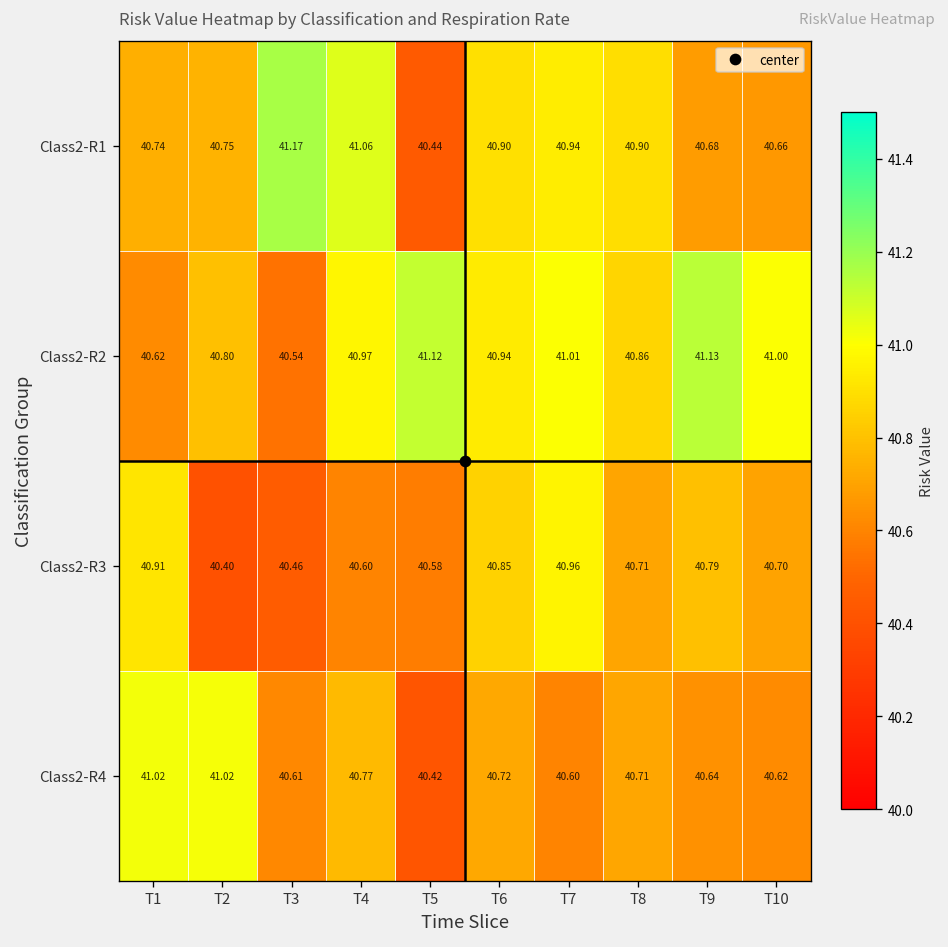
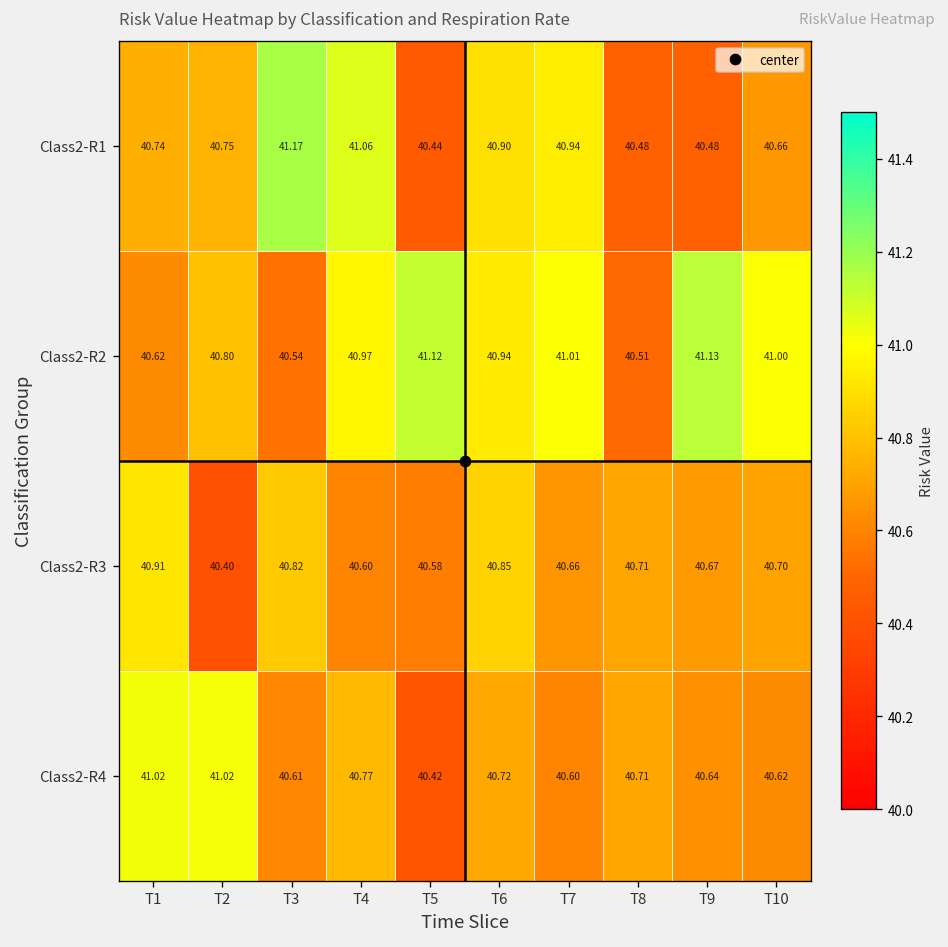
  {
    "Class2-R1": {
      "T1": 40.74,
      "T2": 40.75,
      "T3": 41.17,
      "T4": 41.06,
      "T5": 40.44,
      "T6": 40.90,
      "T7": 40.94,
-     "T8": 40.90,
-     "T9": 40.68,
+     "T8": 40.48,
+     "T9": 40.48,
      "T10": 40.66
    },
    "Class2-R2": {
      "T1": 40.62,
      "T2": 40.80,
      "T3": 40.54,
      "T4": 40.97,
      "T5": 41.12,
      "T6": 40.94,
      "T7": 41.01,
-     "T8": 40.86,
+     "T8": 40.51,
      "T9": 41.13,
      "T10": 41.00
    },
    "Class2-R3": {
      "T1": 40.91,
      "T2": 40.40,
-     "T3": 40.46,
+     "T3": 40.82,
      "T4": 40.60,
      "T5": 40.58,
      "T6": 40.85,
-     "T7": 40.96,
+     "T7": 40.66,
      "T8": 40.71,
-     "T9": 40.79,
+     "T9": 40.67,
      "T10": 40.70
    },
    "Class2-R4": {
      "T1": 41.02,
      "T2": 41.02,
      "T3": 40.61,
      "T4": 40.77,
      "T5": 40.42,
      "T6": 40.72,
      "T7": 40.60,
      "T8": 40.71,
      "T9": 40.64,
      "T10": 40.62
    }
  }
